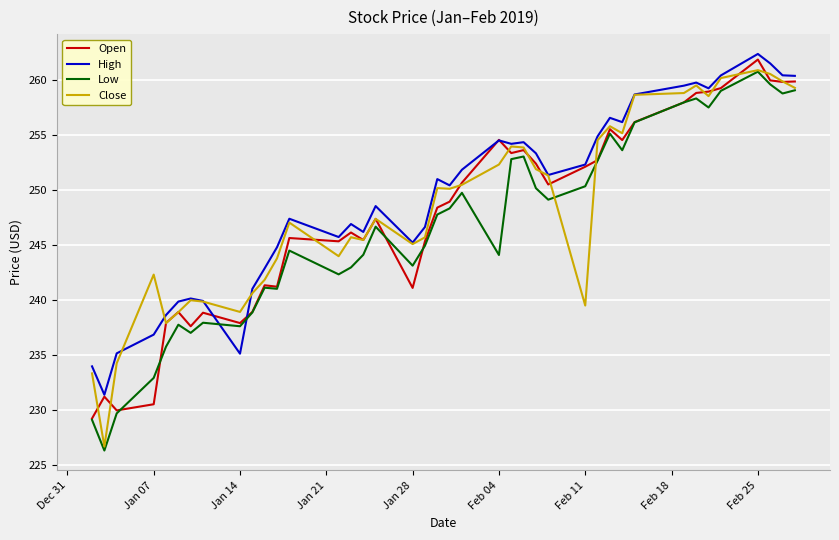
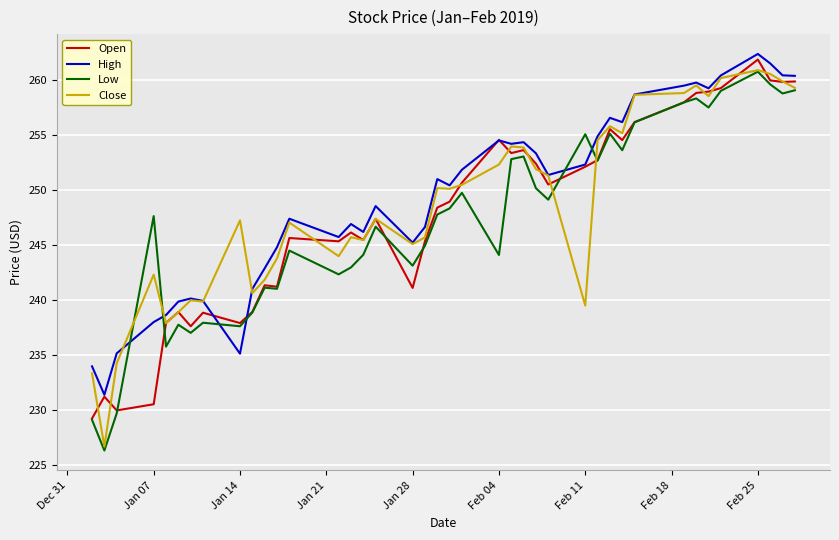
  {
    "Open": {
      "Jan 07": 230.6,
      "Jan 14": 237.9,
      "Jan 28": 241.1,
      "Feb 25": 261.9
    },
    "High": {
-     "Jan 07": 236.9,
+     "Jan 07": 238.0,
      "Jan 14": 235.2,
      "Feb 25": 262.4
    },
    "Low": {
-     "Jan 07": 233.0,
+     "Jan 07": 247.6,
      "Jan 14": 237.6,
      "Jan 28": 243.1,
      "Feb 04": 244.1,
-     "Feb 11": 250.4
+     "Feb 11": 255.1
    },
    "Close": {
      "Jan 07": 242.3,
-     "Jan 14": 238.9,
+     "Jan 14": 247.3,
      "Feb 04": 252.3,
      "Feb 11": 239.5
    }
  }
